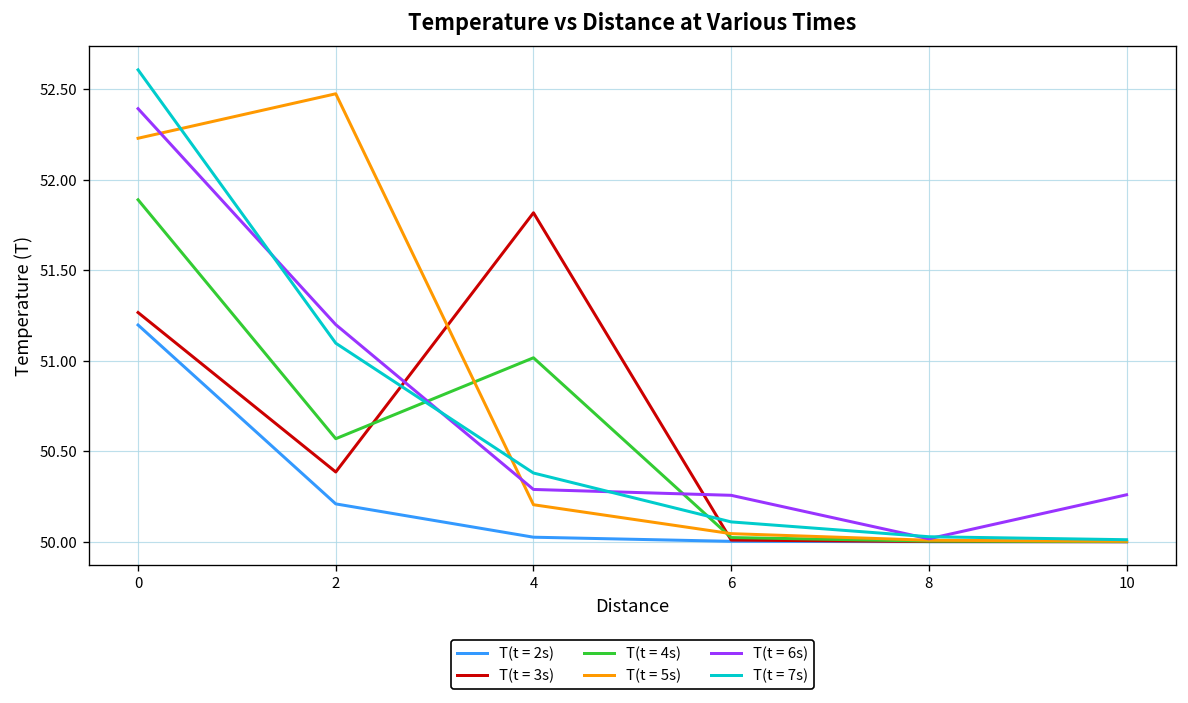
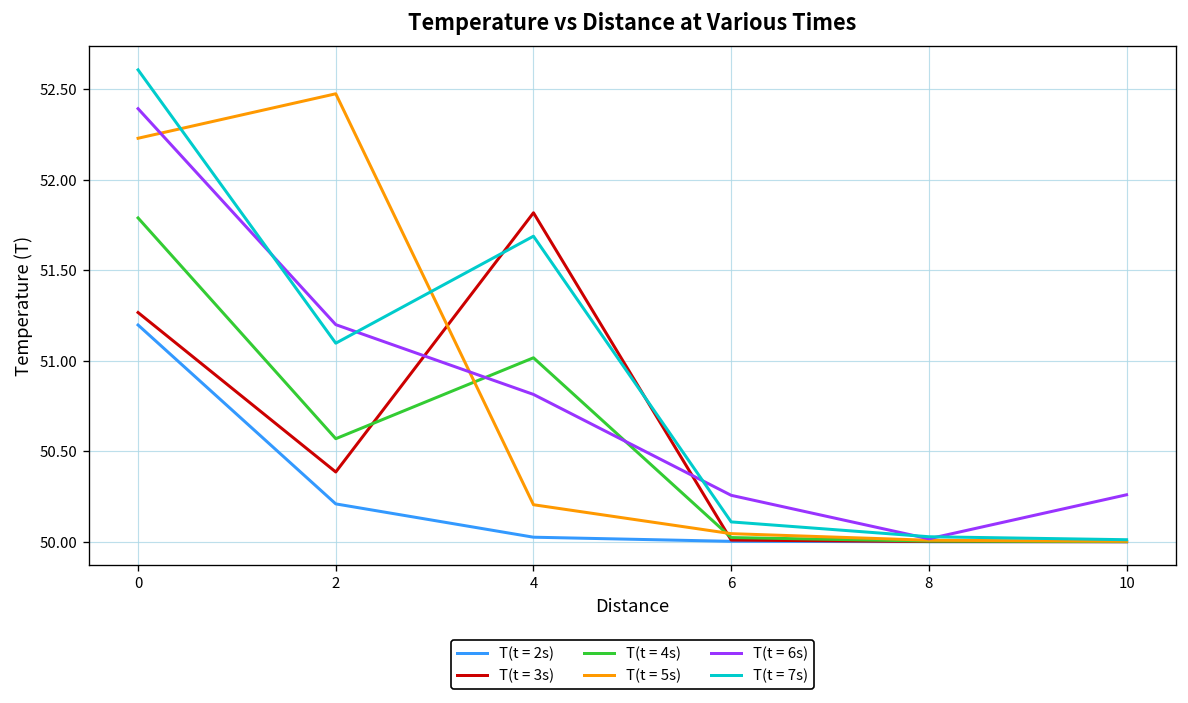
  {
    "T(t = 2s)": {
      "0": 51.20,
      "2": 50.21,
      "4": 50.03
    },
    "T(t = 3s)": {
      "0": 51.27,
      "2": 50.39,
      "4": 51.82
    },
    "T(t = 4s)": {
-     "0": 51.89,
+     "0": 51.79,
      "2": 50.57,
      "4": 51.02
    },
    "T(t = 5s)": {
      "0": 52.23,
      "2": 52.47,
      "4": 50.20,
      "6": 50.04
    },
    "T(t = 6s)": {
      "0": 52.39,
      "2": 51.20,
-     "4": 50.29,
+     "4": 50.81,
      "6": 50.26,
      "10": 50.26
    },
    "T(t = 7s)": {
      "0": 52.61,
      "2": 51.10,
-     "4": 50.38,
+     "4": 51.69,
      "6": 50.11
    }
  }
